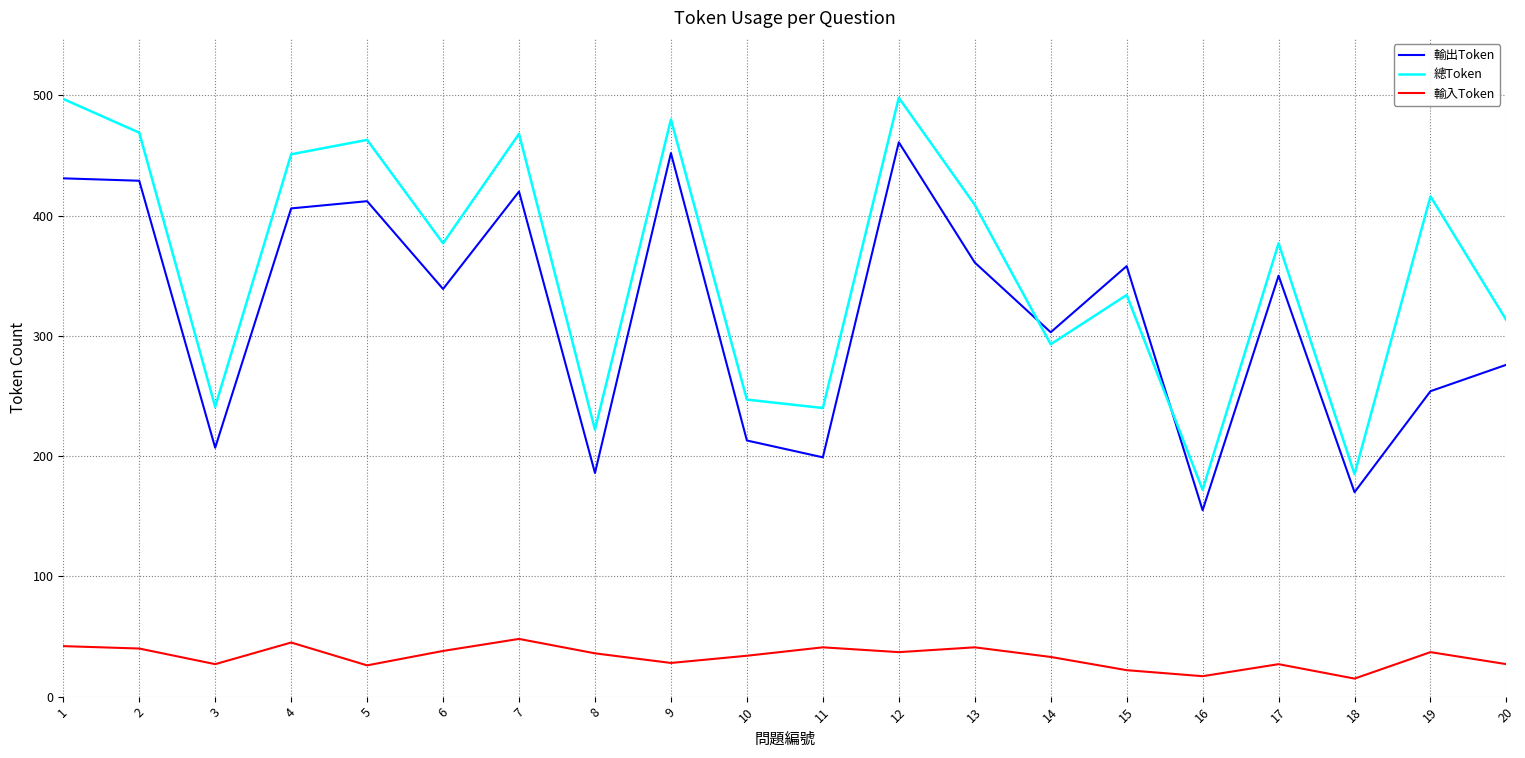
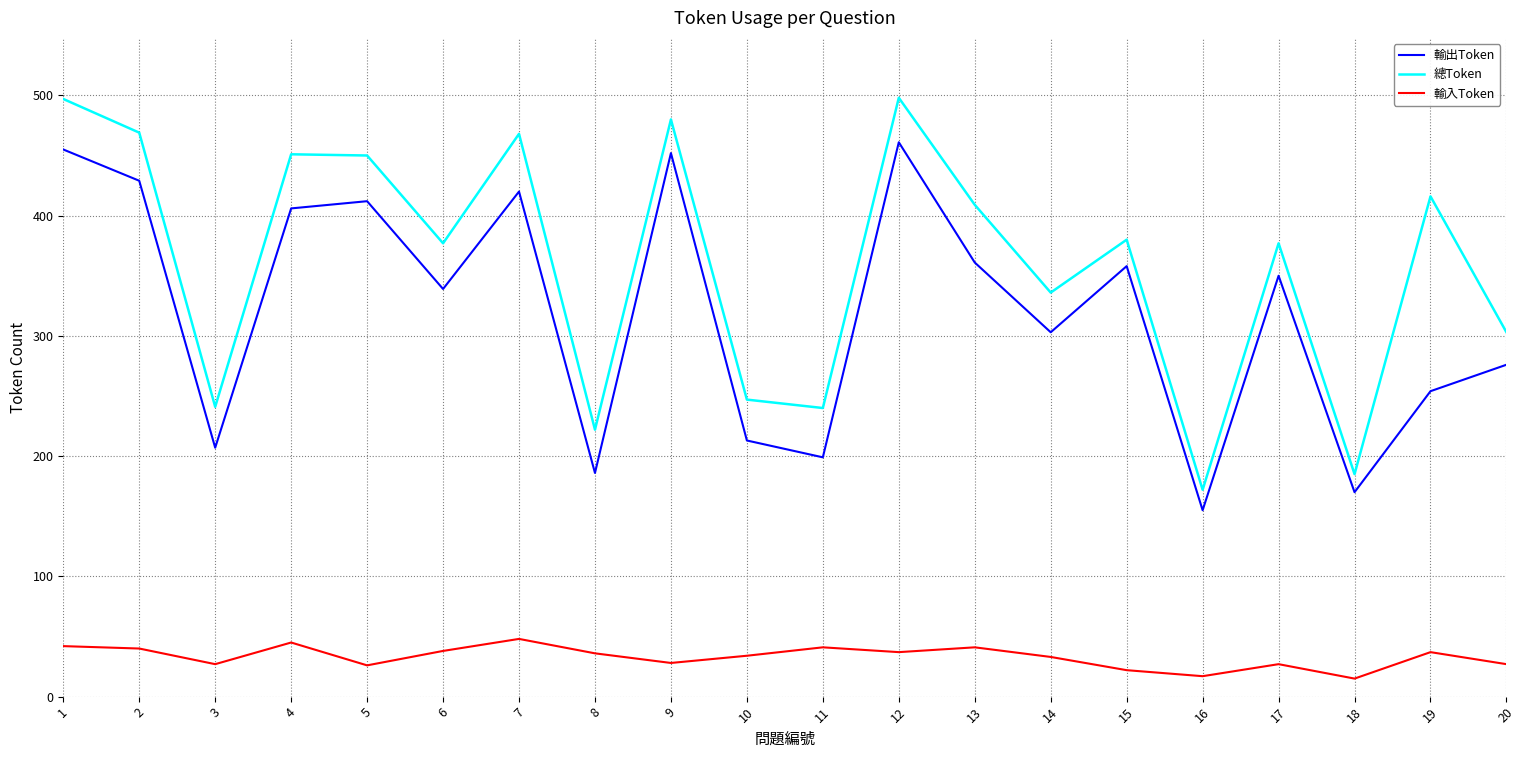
  {
    "輸出Token": {
-     "1": 431,
+     "1": 455,
      "2": 429,
      "3": 207,
      "4": 406,
      "5": 412,
      "6": 339,
      "7": 420,
      "8": 186,
      "9": 452,
      "10": 213,
      "11": 199,
      "12": 461,
      "13": 361,
      "14": 303,
      "15": 358,
      "16": 155,
      "17": 350,
      "18": 170,
      "19": 254,
      "20": 276
    },
    "總Token": {
      "1": 497,
      "2": 469,
      "3": 241,
      "4": 451,
-     "5": 463,
+     "5": 450,
      "6": 377,
      "7": 468,
      "8": 222,
      "9": 480,
      "10": 247,
      "11": 240,
      "12": 498,
      "13": 409,
-     "14": 293,
-     "15": 334,
+     "14": 336,
+     "15": 380,
      "16": 172,
      "17": 377,
      "18": 185,
      "19": 416,
-     "20": 313
+     "20": 303
    },
    "輸入Token": {
      "1": 42,
      "2": 40,
      "3": 27,
      "4": 45,
      "5": 26,
      "6": 38,
      "7": 48,
      "8": 36,
      "9": 28,
      "10": 34,
      "11": 41,
      "12": 37,
      "13": 41,
      "14": 33,
      "15": 22,
      "16": 17,
      "17": 27,
      "18": 15,
      "19": 37,
      "20": 27
    }
  }
